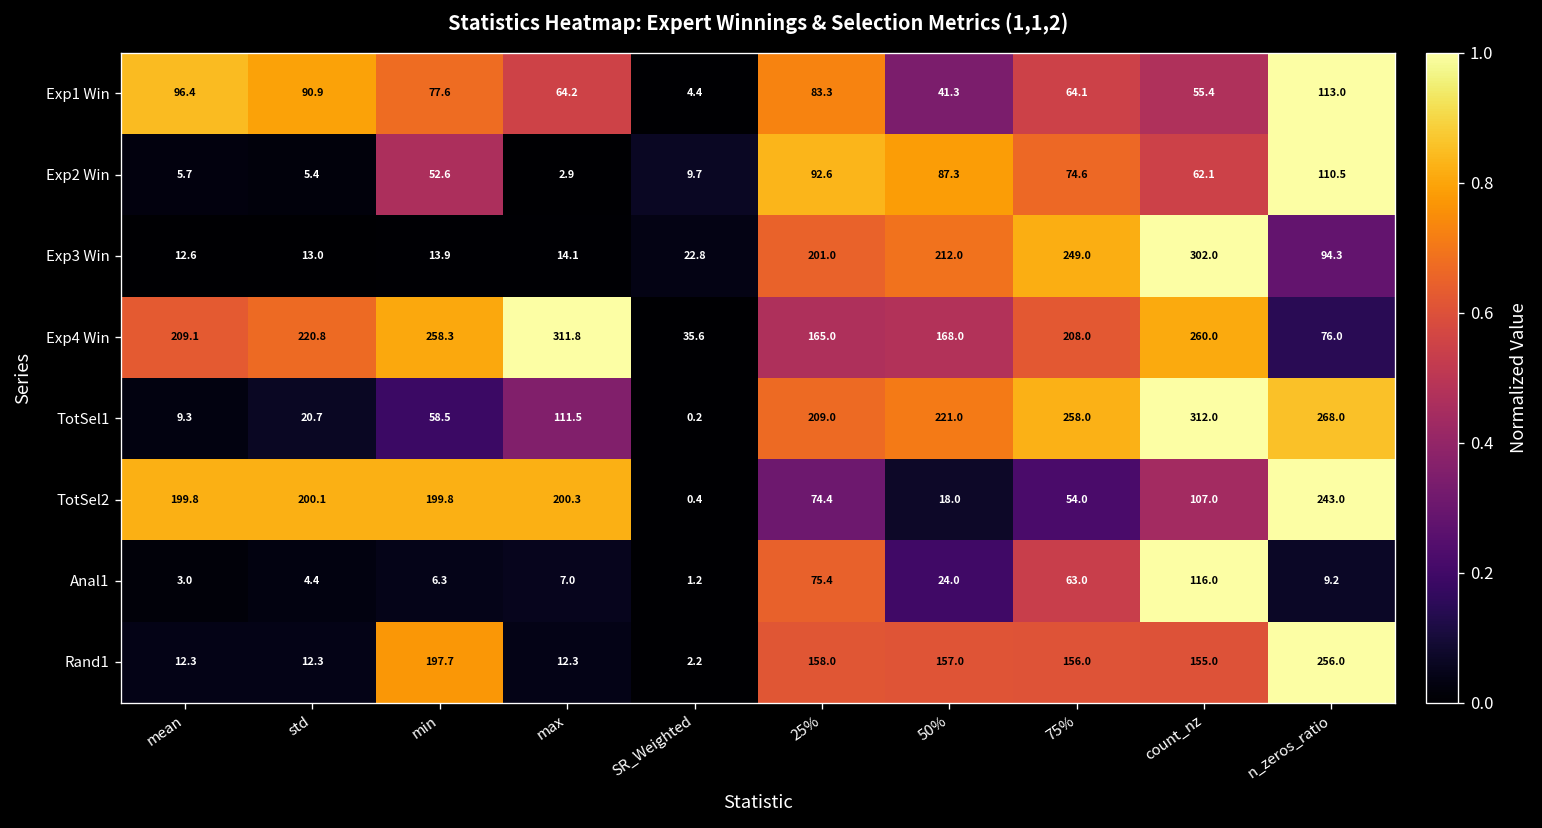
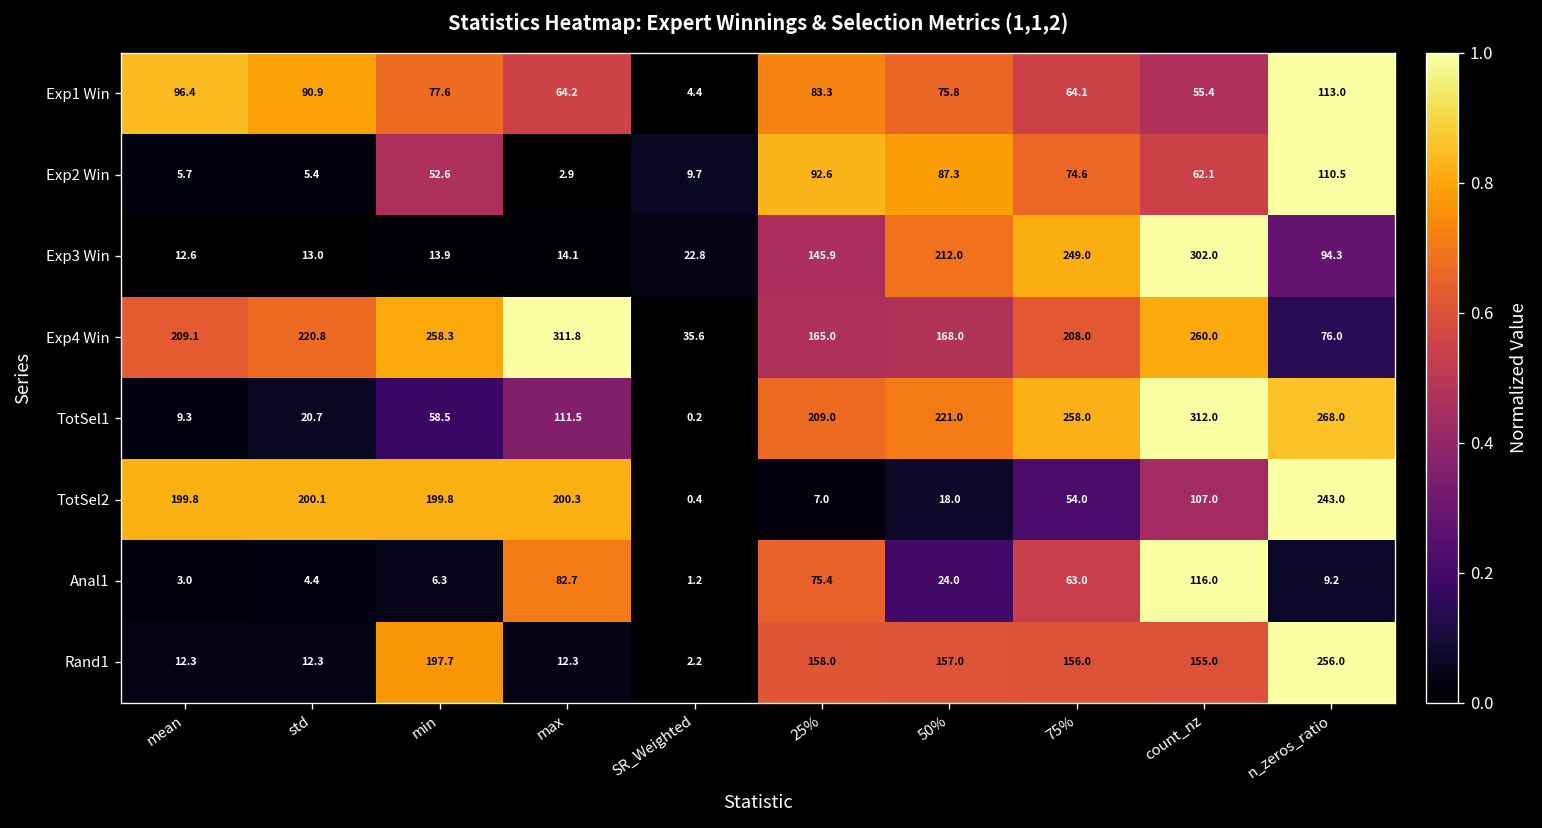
  {
    "Exp1 Win": {
      "mean": 96.4,
      "std": 90.9,
      "min": 77.6,
      "max": 64.2,
      "SR_Weighted": 4.4,
      "25%": 83.3,
-     "50%": 41.3,
+     "50%": 75.8,
      "75%": 64.1,
      "count_nz": 55.4,
      "n_zeros_ratio": 113.0
    },
    "Exp2 Win": {
      "mean": 5.7,
      "std": 5.4,
      "min": 52.6,
      "max": 2.9,
      "SR_Weighted": 9.7,
      "25%": 92.6,
      "50%": 87.3,
      "75%": 74.6,
      "count_nz": 62.1,
      "n_zeros_ratio": 110.5
    },
    "Exp3 Win": {
      "mean": 12.6,
      "std": 13.0,
      "min": 13.9,
      "max": 14.1,
      "SR_Weighted": 22.8,
-     "25%": 201.0,
+     "25%": 145.9,
      "50%": 212.0,
      "75%": 249.0,
      "count_nz": 302.0,
      "n_zeros_ratio": 94.3
    },
    "Exp4 Win": {
      "mean": 209.1,
      "std": 220.8,
      "min": 258.3,
      "max": 311.8,
      "SR_Weighted": 35.6,
      "25%": 165.0,
      "50%": 168.0,
      "75%": 208.0,
      "count_nz": 260.0,
      "n_zeros_ratio": 76.0
    },
    "TotSel1": {
      "mean": 9.3,
      "std": 20.7,
      "min": 58.5,
      "max": 111.5,
      "SR_Weighted": 0.2,
      "25%": 209.0,
      "50%": 221.0,
      "75%": 258.0,
      "count_nz": 312.0,
      "n_zeros_ratio": 268.0
    },
    "TotSel2": {
      "mean": 199.8,
      "std": 200.1,
      "min": 199.8,
      "max": 200.3,
      "SR_Weighted": 0.4,
-     "25%": 74.4,
+     "25%": 7.0,
      "50%": 18.0,
      "75%": 54.0,
      "count_nz": 107.0,
      "n_zeros_ratio": 243.0
    },
    "Anal1": {
      "mean": 3.0,
      "std": 4.4,
      "min": 6.3,
-     "max": 7.0,
+     "max": 82.7,
      "SR_Weighted": 1.2,
      "25%": 75.4,
      "50%": 24.0,
      "75%": 63.0,
      "count_nz": 116.0,
      "n_zeros_ratio": 9.2
    },
    "Rand1": {
      "mean": 12.3,
      "std": 12.3,
      "min": 197.7,
      "max": 12.3,
      "SR_Weighted": 2.2,
      "25%": 158.0,
      "50%": 157.0,
      "75%": 156.0,
      "count_nz": 155.0,
      "n_zeros_ratio": 256.0
    }
  }
